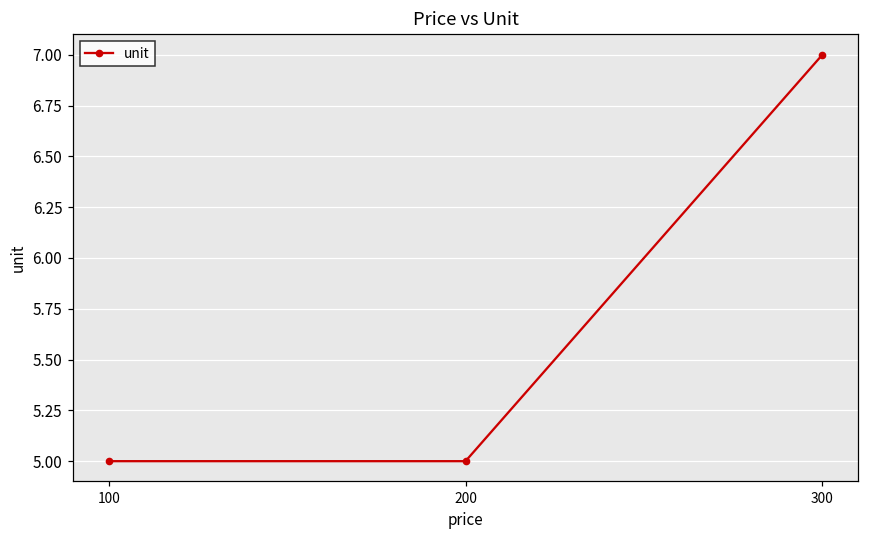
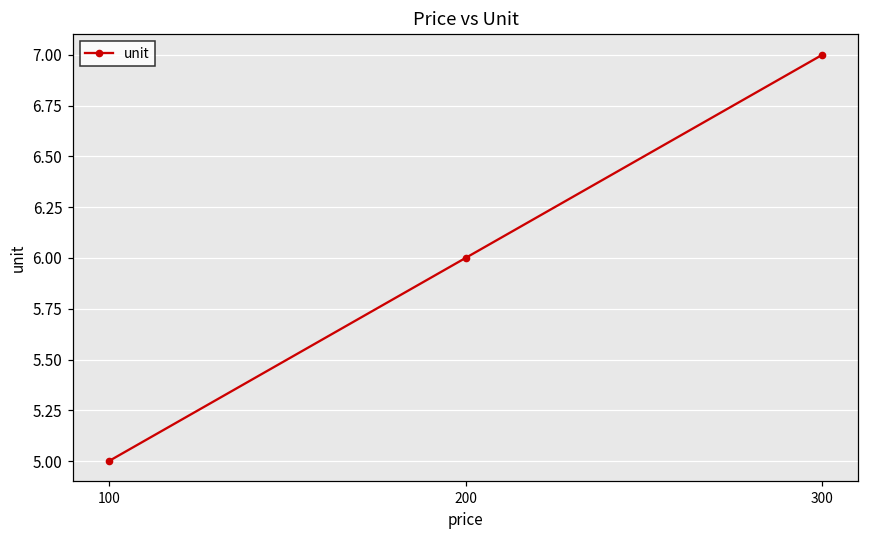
  {
    "100": 5,
-   "200": 5,
+   "200": 6,
    "300": 7
  }
